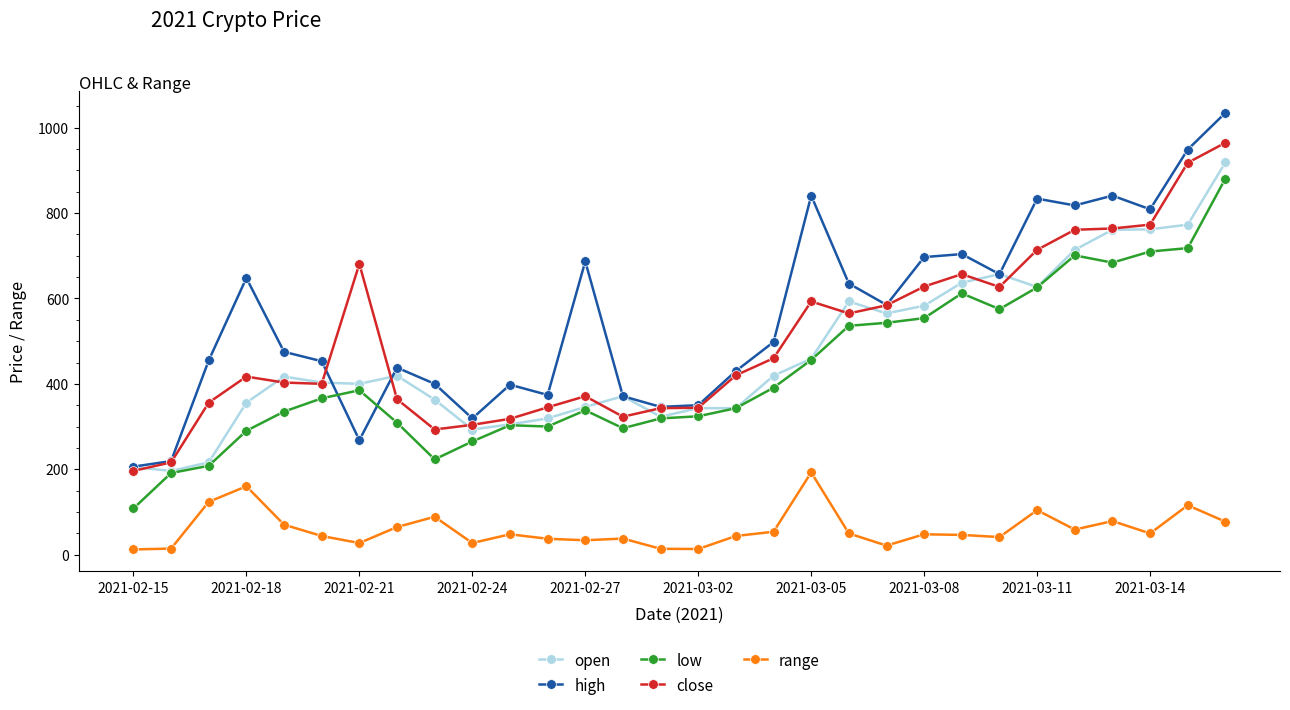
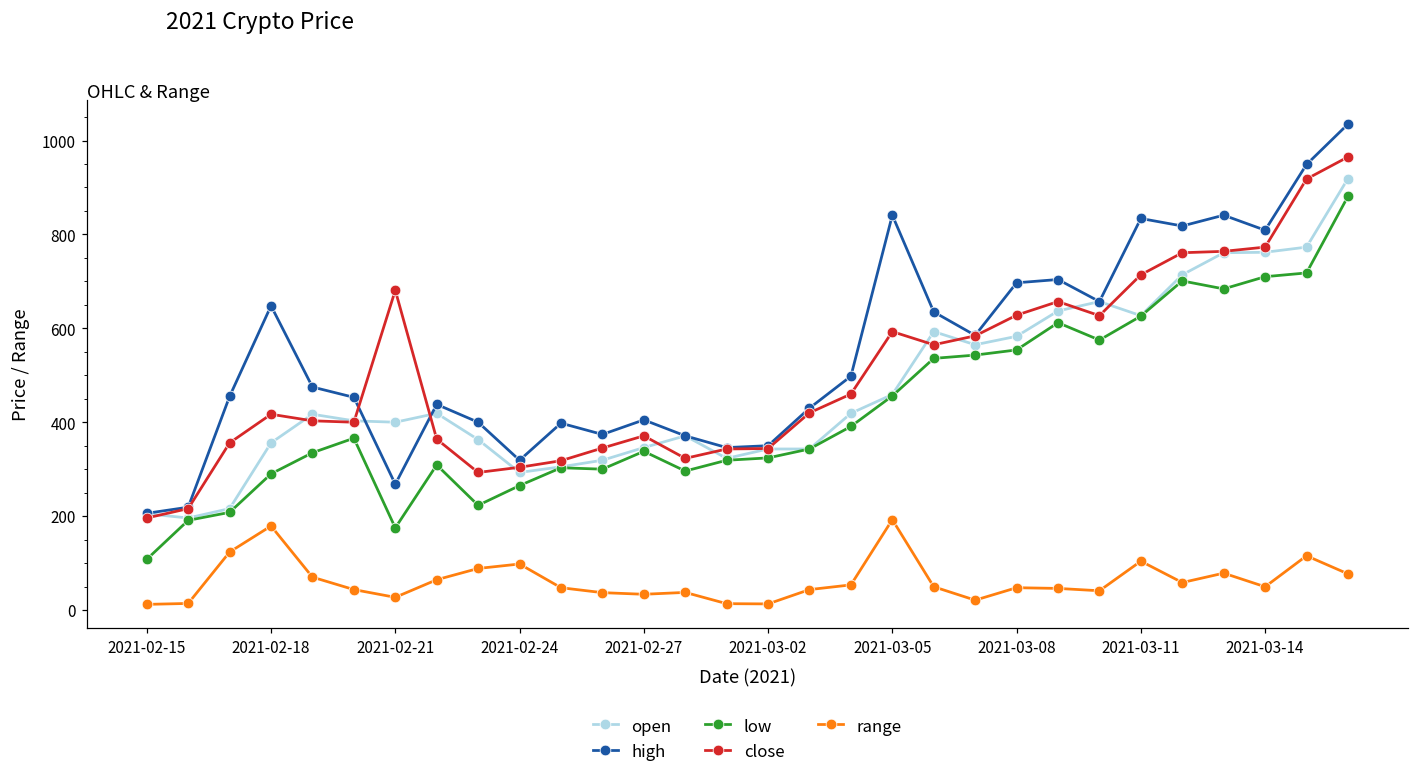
  {
    "open": {
      "2021-02-18": 360,
      "2021-02-21": 400,
      "2021-02-24": 290,
      "2021-02-27": 350,
      "2021-03-08": 580,
      "2021-03-14": 760
    },
    "high": {
      "2021-02-18": 650,
      "2021-02-21": 270,
      "2021-02-24": 320,
-     "2021-02-27": 690,
+     "2021-02-27": 410,
      "2021-03-05": 840,
      "2021-03-08": 700,
      "2021-03-11": 830,
      "2021-03-14": 810
    },
    "low": {
      "2021-02-15": 110,
      "2021-02-18": 290,
-     "2021-02-21": 390,
+     "2021-02-21": 180,
      "2021-02-24": 270,
      "2021-02-27": 340,
      "2021-03-02": 320,
      "2021-03-08": 550,
      "2021-03-14": 710
    },
    "close": {
      "2021-02-15": 200,
      "2021-02-18": 420,
      "2021-02-21": 680,
      "2021-02-24": 300,
      "2021-02-27": 370,
      "2021-03-05": 590,
      "2021-03-08": 630,
      "2021-03-11": 710,
      "2021-03-14": 770
    },
    "range": {
      "2021-02-15": 10,
-     "2021-02-18": 160,
+     "2021-02-18": 180,
      "2021-02-21": 30,
-     "2021-02-24": 30,
+     "2021-02-24": 100,
      "2021-02-27": 30,
      "2021-03-02": 10,
      "2021-03-05": 190,
      "2021-03-08": 50,
      "2021-03-11": 100,
      "2021-03-14": 50
    }
  }
